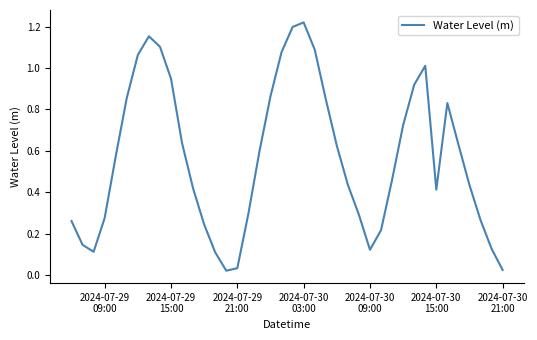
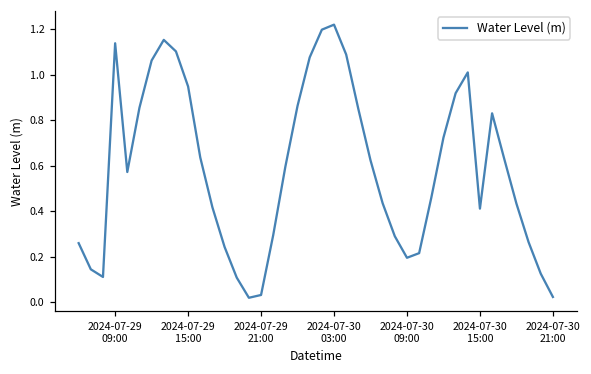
  {
-   "2024-07-29 09:00": 0.28,
+   "2024-07-29 09:00": 1.14,
    "2024-07-29 15:00": 0.95,
    "2024-07-29 21:00": 0.03,
    "2024-07-30 03:00": 1.22,
-   "2024-07-30 09:00": 0.12,
+   "2024-07-30 09:00": 0.20,
    "2024-07-30 15:00": 0.41,
    "2024-07-30 21:00": 0.02
  }
